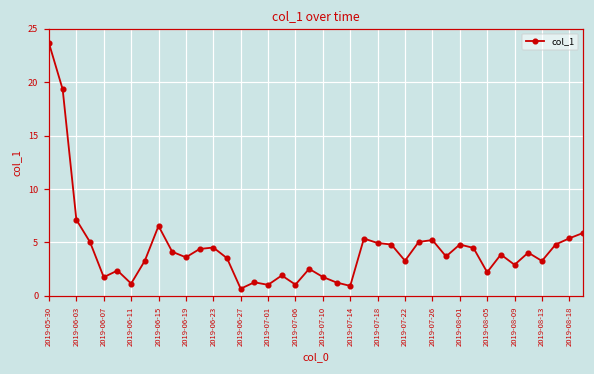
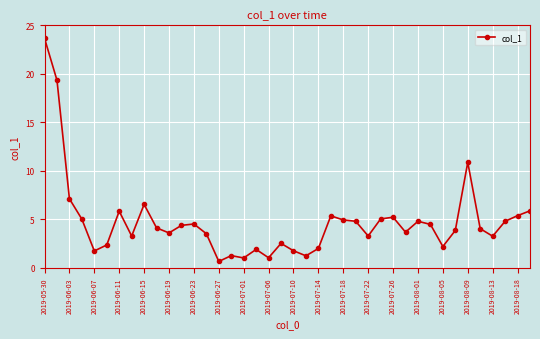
  {
    "2019-05-30": 24,
    "2019-06-03": 7,
    "2019-06-07": 2,
-   "2019-06-11": 1,
+   "2019-06-11": 6,
    "2019-06-15": 7,
    "2019-06-19": 4,
    "2019-06-23": 5,
    "2019-06-27": 1,
    "2019-07-01": 1,
    "2019-07-06": 1,
    "2019-07-10": 2,
-   "2019-07-14": 1,
+   "2019-07-14": 2,
    "2019-07-18": 5,
    "2019-07-22": 3,
    "2019-07-26": 5,
    "2019-08-01": 5,
    "2019-08-05": 2,
-   "2019-08-09": 3,
+   "2019-08-09": 11,
    "2019-08-13": 3,
    "2019-08-18": 5
  }
